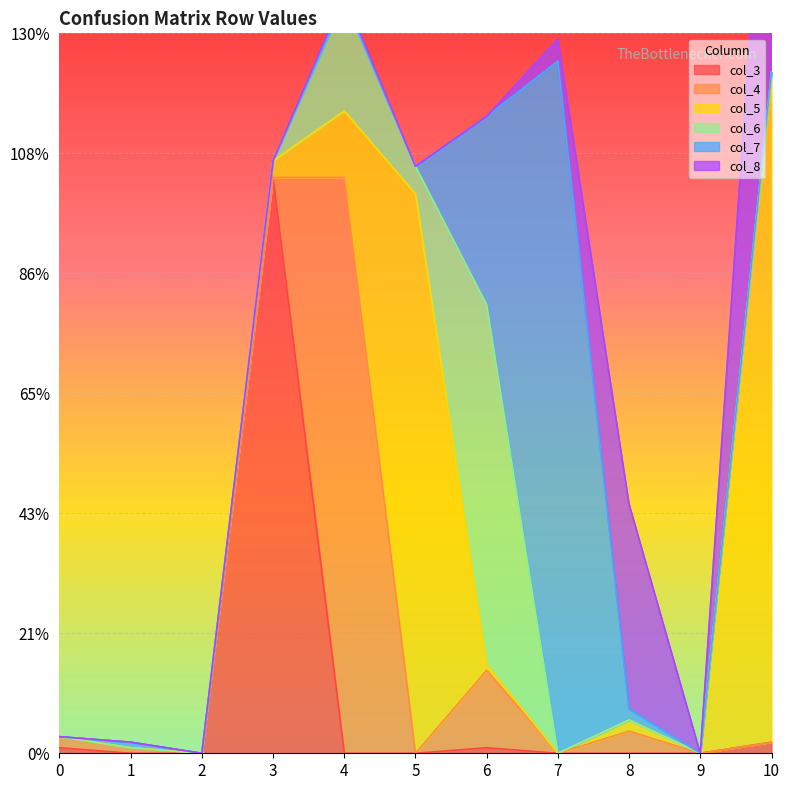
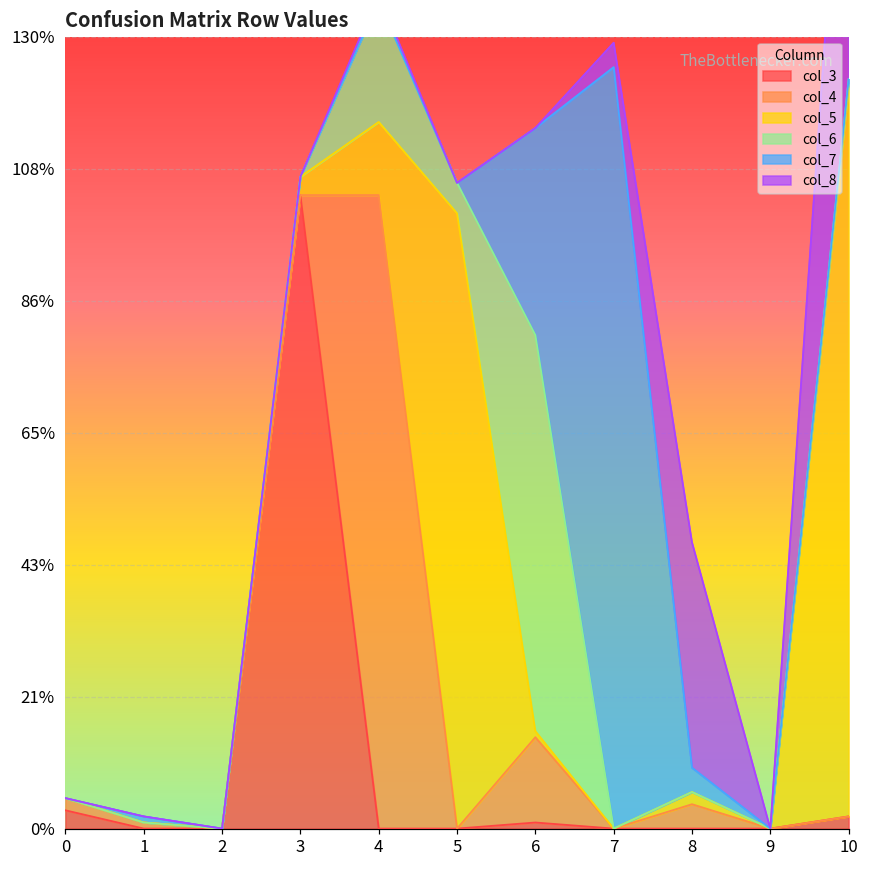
  {
    "col_3": {
-     "0": "1%",
+     "0": "3%",
      "1": "0%",
      "4": "0%",
      "6": "1%",
      "8": "0%"
    },
    "col_4": {
      "4": "104%",
      "6": "14%",
      "8": "4%"
    },
    "col_5": {
      "4": "12%",
      "5": "101%",
      "6": "1%",
      "10": "120%"
    },
    "col_6": {
      "6": "65%"
    },
    "col_7": {
      "7": "125%",
-     "8": "2%"
+     "8": "4%"
    },
    "col_8": {
      "7": "4%",
      "8": "37%"
    }
  }
